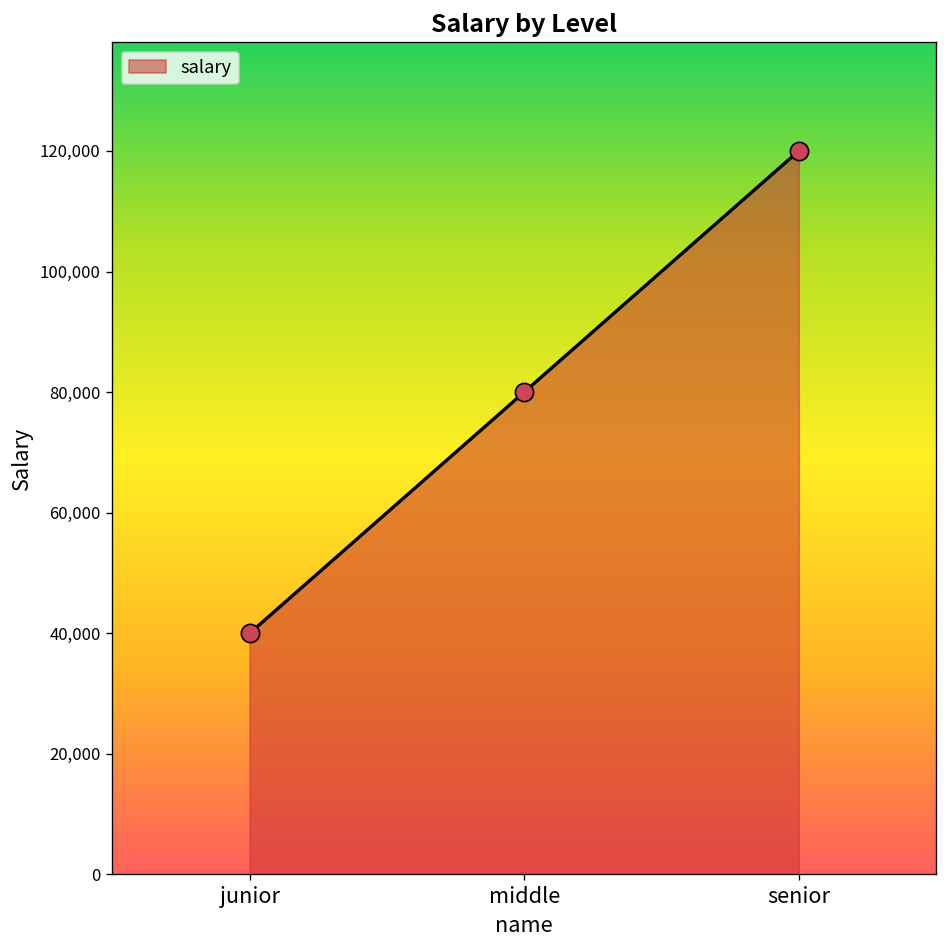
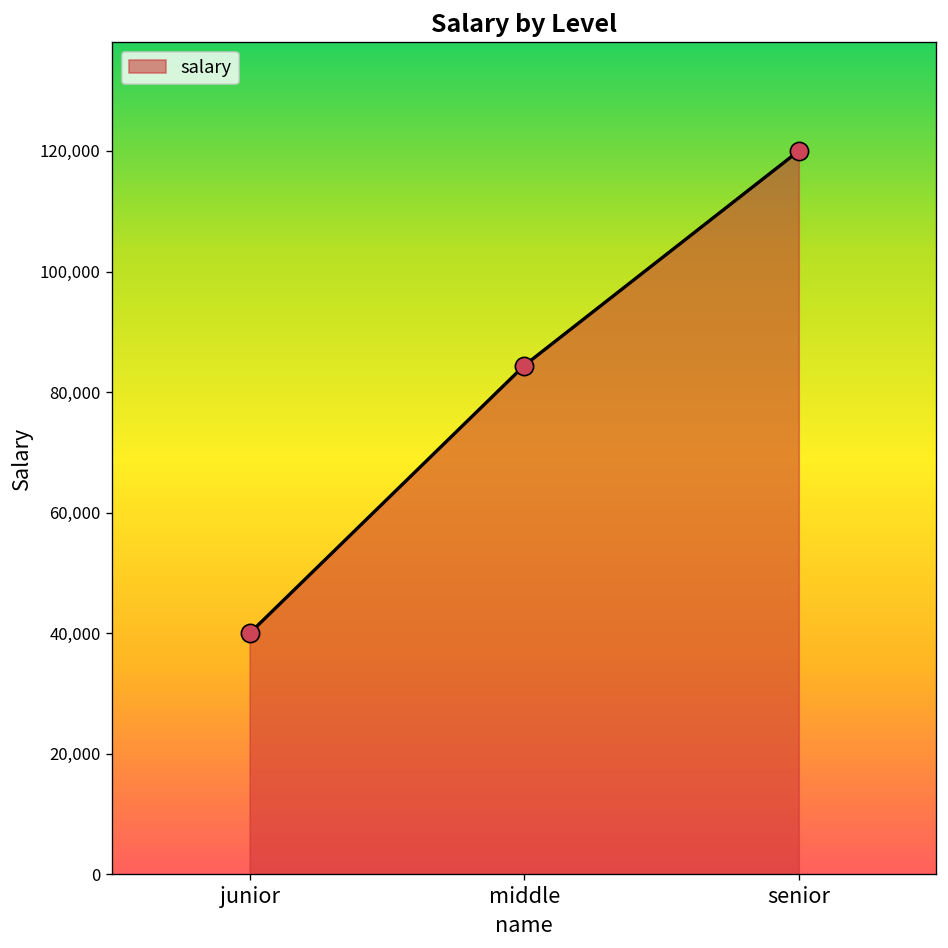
  {
    "junior": "40,000",
-   "middle": "80,000",
+   "middle": "84,000",
    "senior": "120,000"
  }
